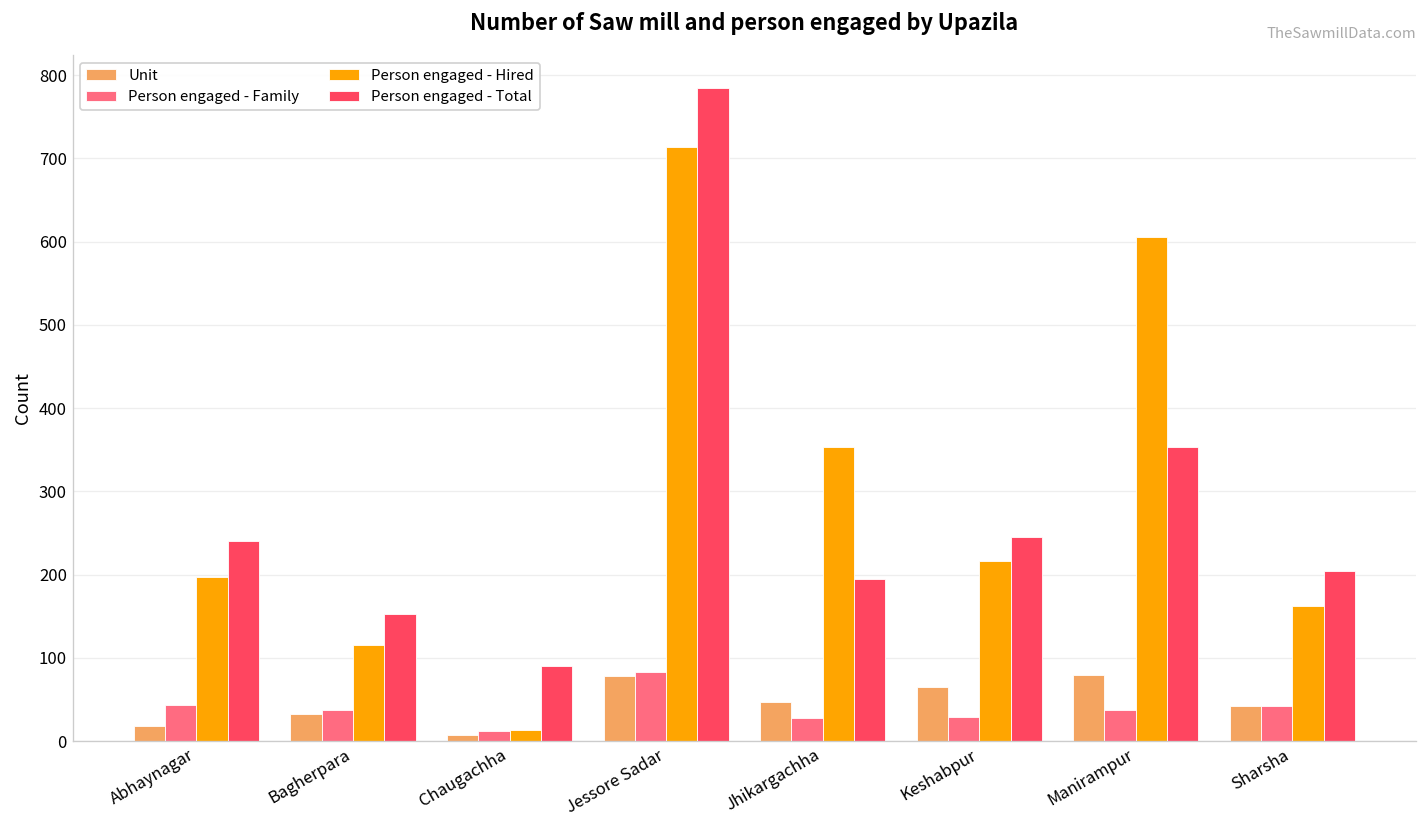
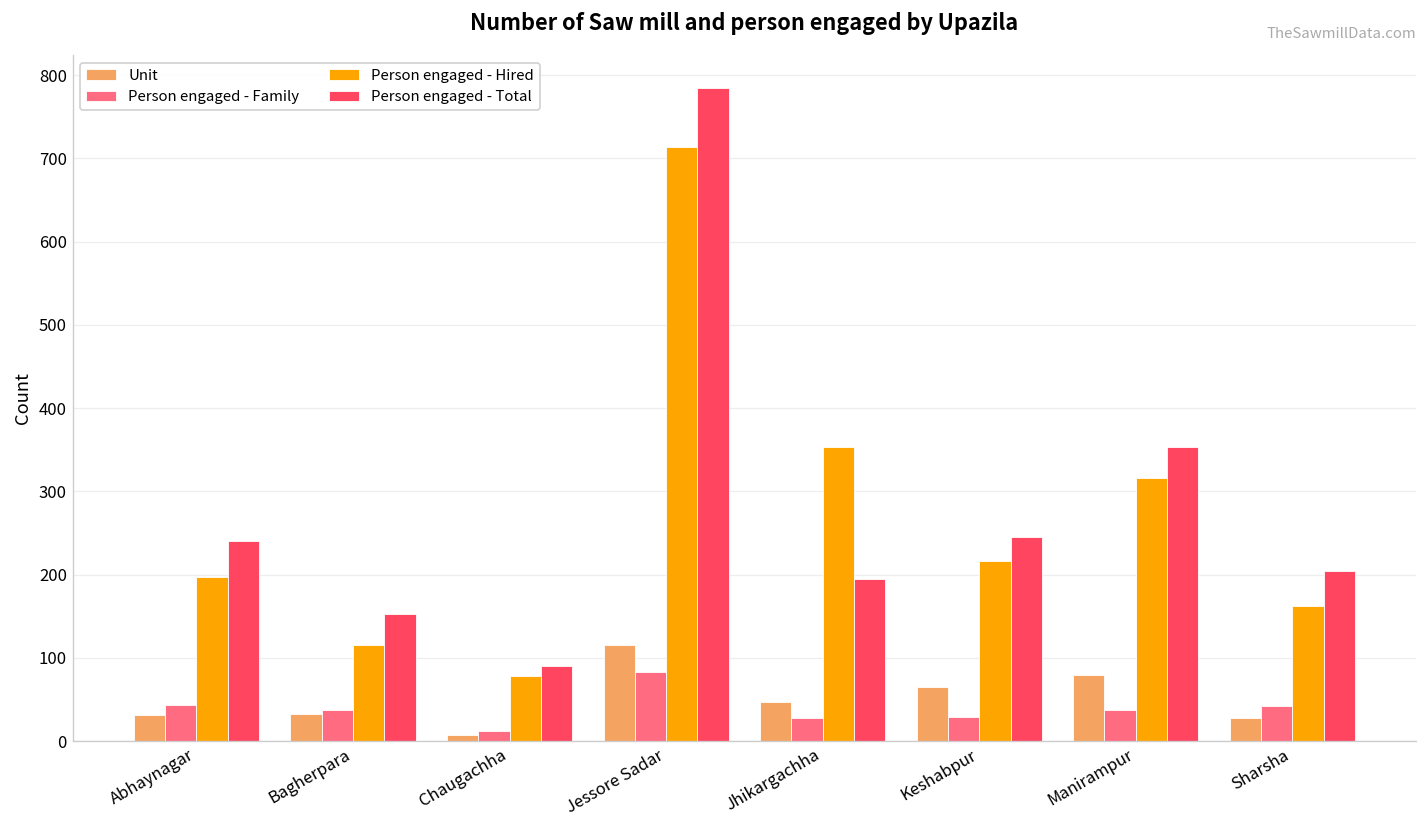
  {
    "Unit": {
-     "Abhaynagar": 20,
+     "Abhaynagar": 30,
      "Bagherpara": 30,
      "Chaugachha": 10,
-     "Jessore Sadar": 80,
+     "Jessore Sadar": 120,
      "Jhikargachha": 50,
      "Keshabpur": 70,
      "Manirampur": 80,
-     "Sharsha": 40
+     "Sharsha": 30
    },
    "Person engaged - Hired": {
      "Abhaynagar": 200,
      "Bagherpara": 120,
-     "Chaugachha": 10,
+     "Chaugachha": 80,
      "Jessore Sadar": 710,
      "Jhikargachha": 350,
      "Keshabpur": 220,
-     "Manirampur": 610,
+     "Manirampur": 320,
      "Sharsha": 160
    }
  }
